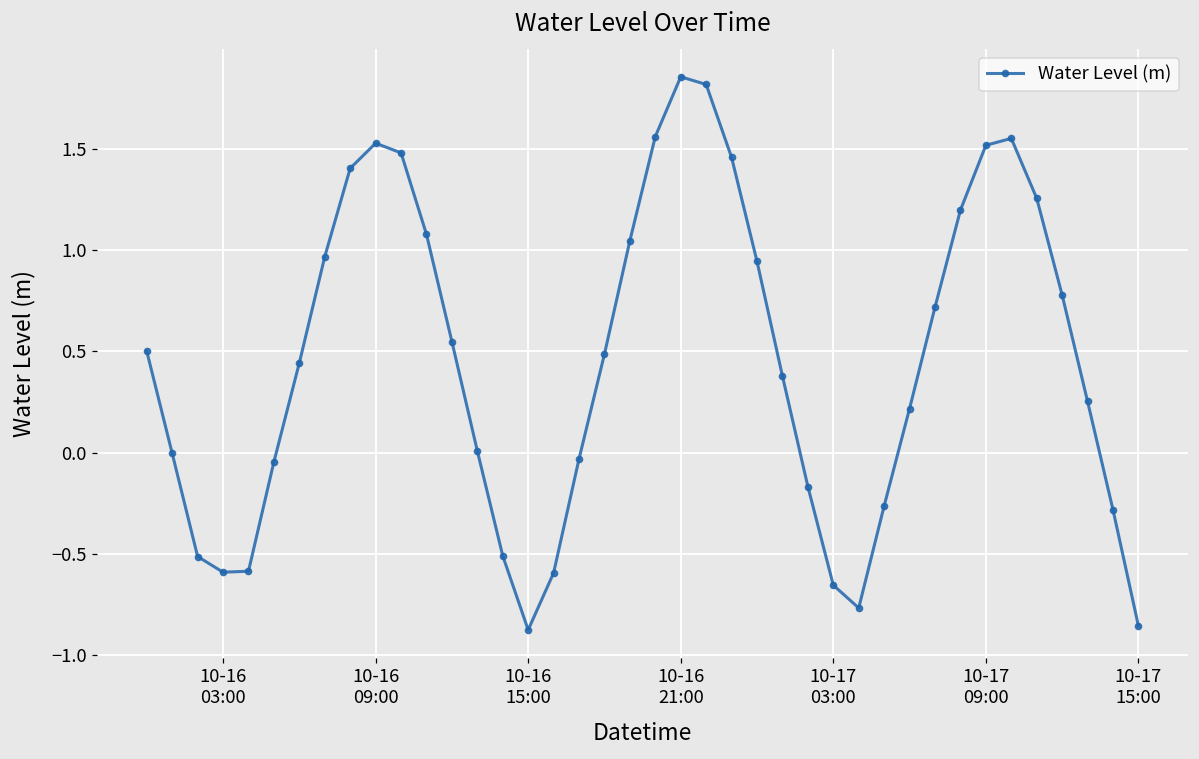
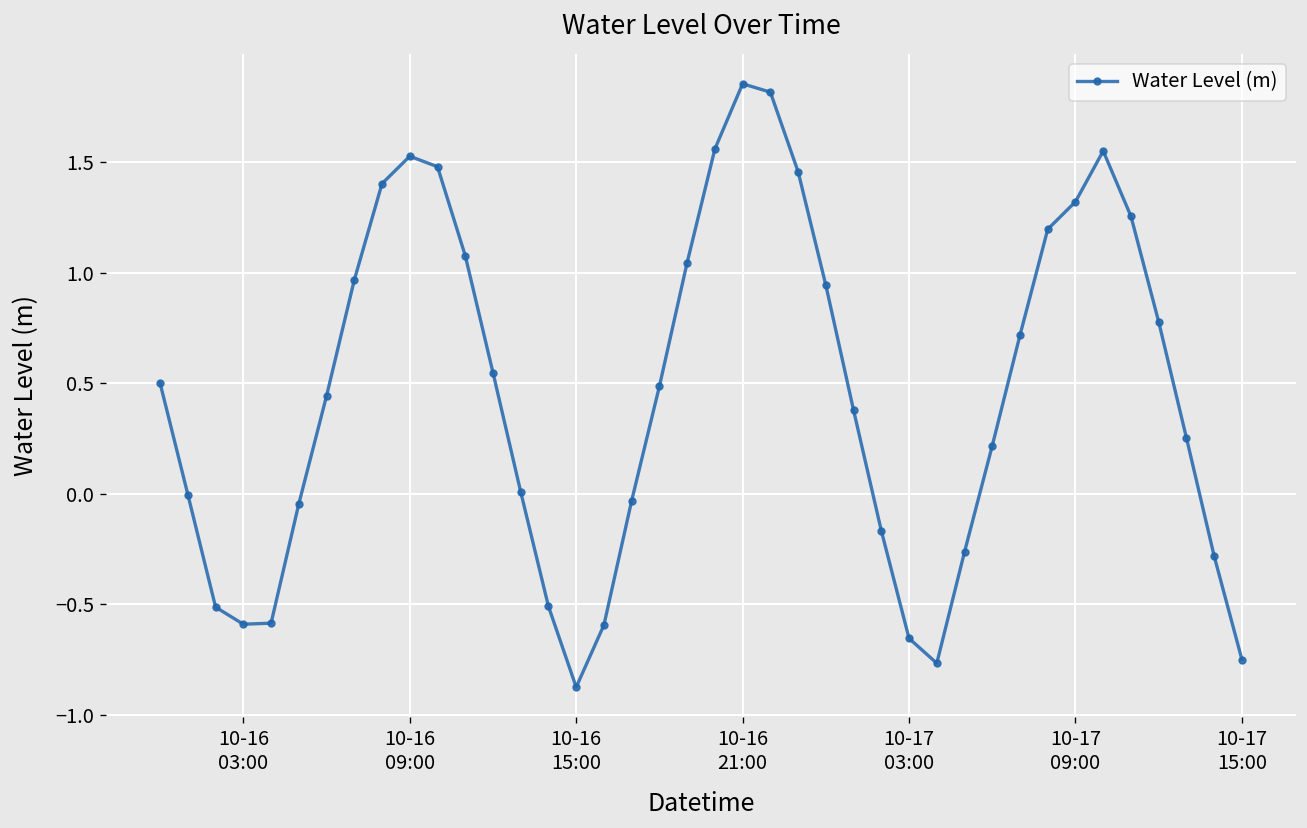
  {
    "10-16 03:00": -0.59,
    "10-16 09:00": 1.53,
    "10-16 15:00": -0.88,
    "10-16 21:00": 1.85,
    "10-17 03:00": -0.65,
-   "10-17 09:00": 1.52,
-   "10-17 15:00": -0.86
+   "10-17 09:00": 1.32,
+   "10-17 15:00": -0.75
  }
